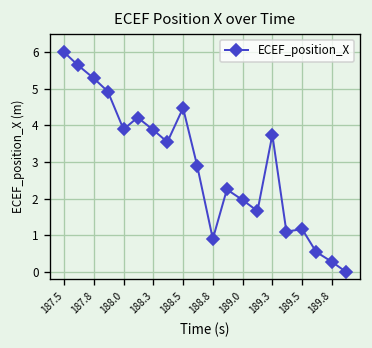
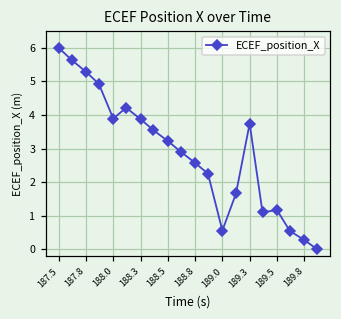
  {
    "187.5": 6.0,
    "187.8": 5.3,
    "188.0": 3.9,
    "188.3": 3.9,
-   "188.5": 4.5,
-   "188.8": 0.9,
-   "189.0": 2.0,
+   "188.5": 3.2,
+   "188.8": 2.6,
+   "189.0": 0.6,
    "189.3": 3.7,
    "189.5": 1.2,
    "189.8": 0.3
  }
